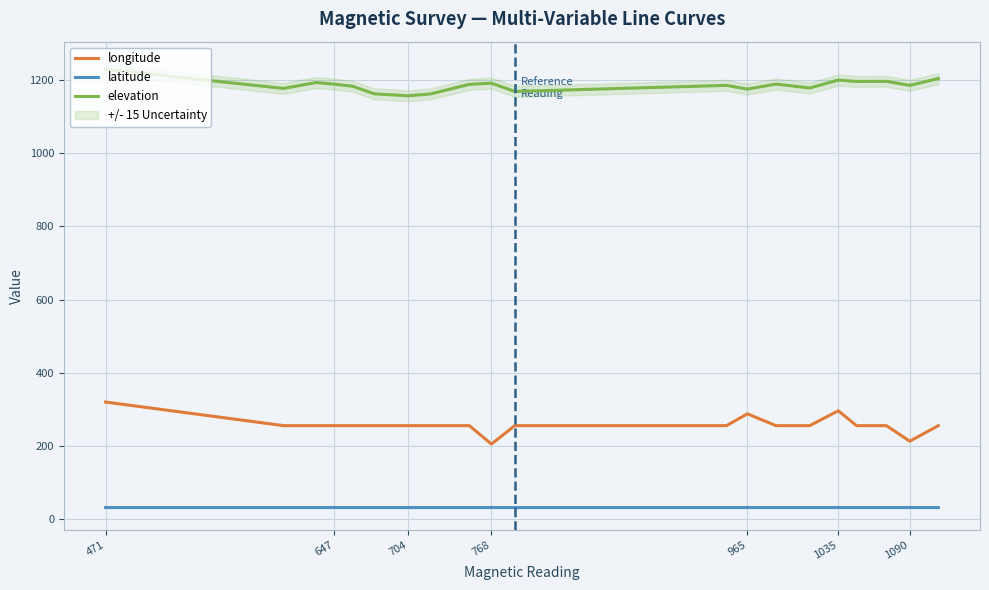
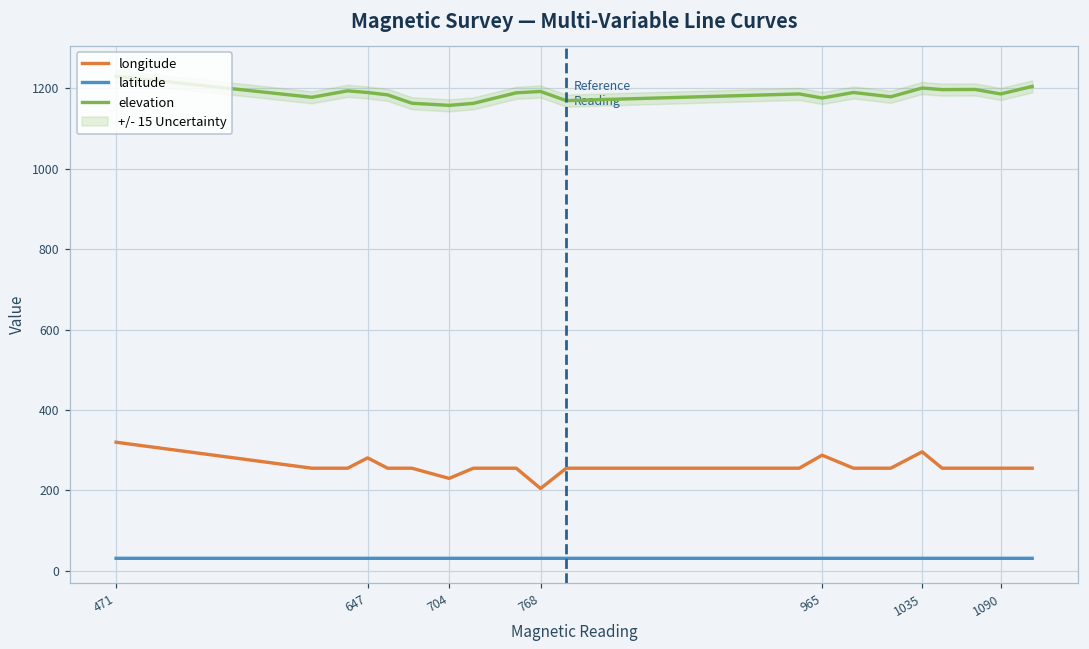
  {
    "longitude": {
      "471": 320,
-     "647": 250,
-     "704": 250,
+     "647": 280,
+     "704": 230,
      "768": 200,
      "965": 290,
      "1035": 300,
-     "1090": 210
+     "1090": 250
    },
    "latitude": {
      "471": 30,
      "647": 30,
      "704": 30,
      "768": 30,
      "965": 30,
      "1035": 30,
      "1090": 30
    }
  }
